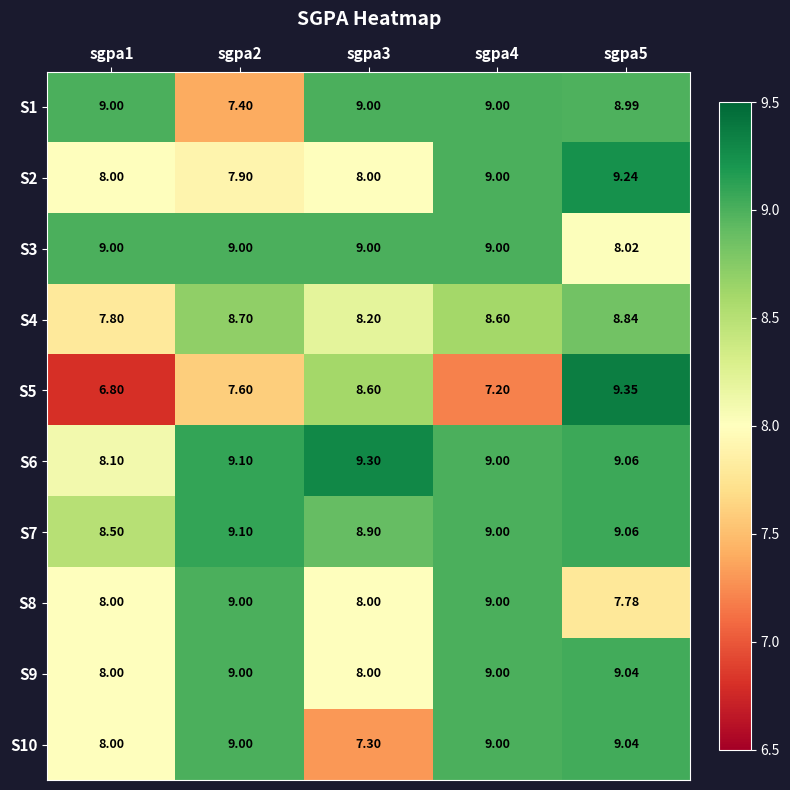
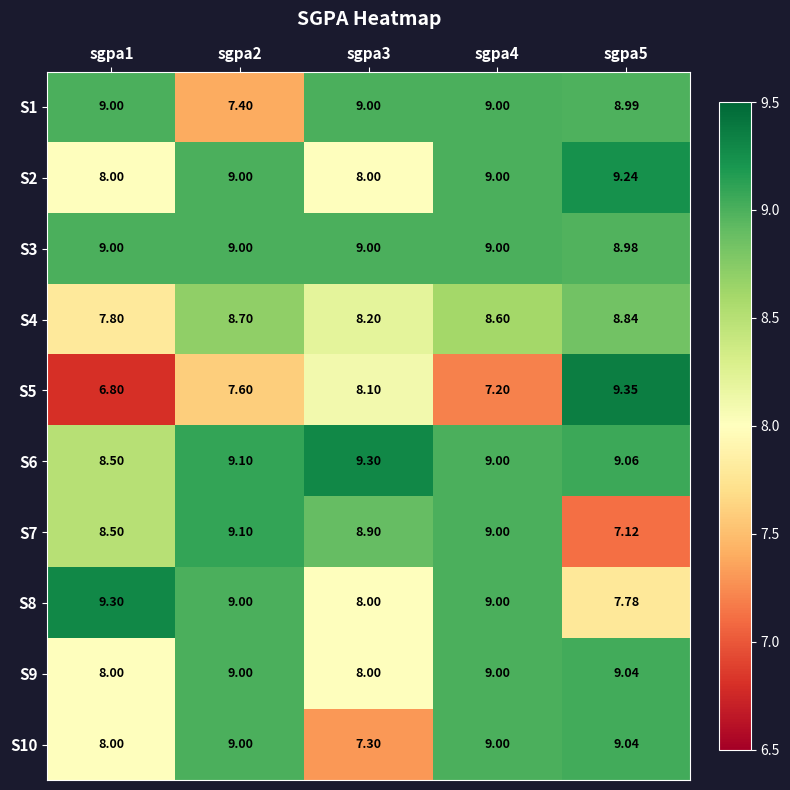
  {
    "S1": {
      "sgpa1": 9.00,
      "sgpa2": 7.40,
      "sgpa3": 9.00,
      "sgpa4": 9.00,
      "sgpa5": 8.99
    },
    "S2": {
      "sgpa1": 8.00,
-     "sgpa2": 7.90,
+     "sgpa2": 9.00,
      "sgpa3": 8.00,
      "sgpa4": 9.00,
      "sgpa5": 9.24
    },
    "S3": {
      "sgpa1": 9.00,
      "sgpa2": 9.00,
      "sgpa3": 9.00,
      "sgpa4": 9.00,
-     "sgpa5": 8.02
+     "sgpa5": 8.98
    },
    "S4": {
      "sgpa1": 7.80,
      "sgpa2": 8.70,
      "sgpa3": 8.20,
      "sgpa4": 8.60,
      "sgpa5": 8.84
    },
    "S5": {
      "sgpa1": 6.80,
      "sgpa2": 7.60,
-     "sgpa3": 8.60,
+     "sgpa3": 8.10,
      "sgpa4": 7.20,
      "sgpa5": 9.35
    },
    "S6": {
-     "sgpa1": 8.10,
+     "sgpa1": 8.50,
      "sgpa2": 9.10,
      "sgpa3": 9.30,
      "sgpa4": 9.00,
      "sgpa5": 9.06
    },
    "S7": {
      "sgpa1": 8.50,
      "sgpa2": 9.10,
      "sgpa3": 8.90,
      "sgpa4": 9.00,
-     "sgpa5": 9.06
+     "sgpa5": 7.12
    },
    "S8": {
-     "sgpa1": 8.00,
+     "sgpa1": 9.30,
      "sgpa2": 9.00,
      "sgpa3": 8.00,
      "sgpa4": 9.00,
      "sgpa5": 7.78
    },
    "S9": {
      "sgpa1": 8.00,
      "sgpa2": 9.00,
      "sgpa3": 8.00,
      "sgpa4": 9.00,
      "sgpa5": 9.04
    },
    "S10": {
      "sgpa1": 8.00,
      "sgpa2": 9.00,
      "sgpa3": 7.30,
      "sgpa4": 9.00,
      "sgpa5": 9.04
    }
  }
